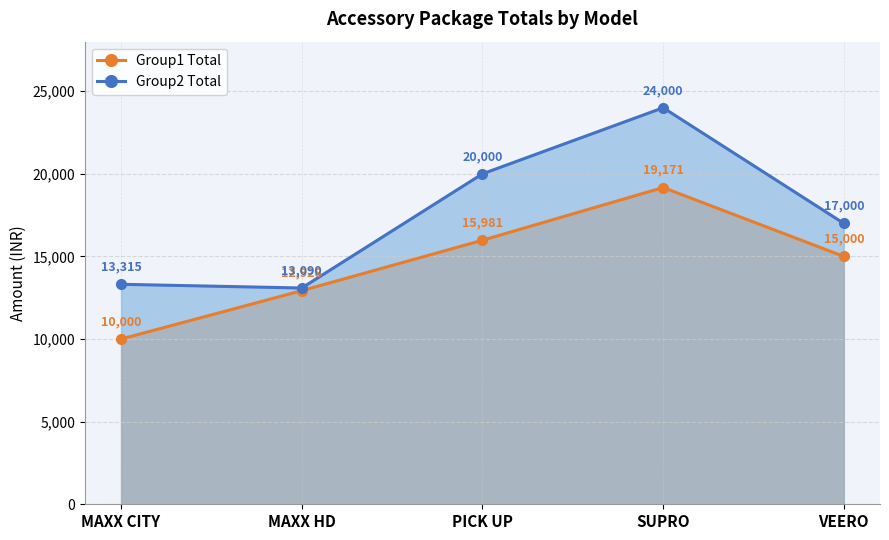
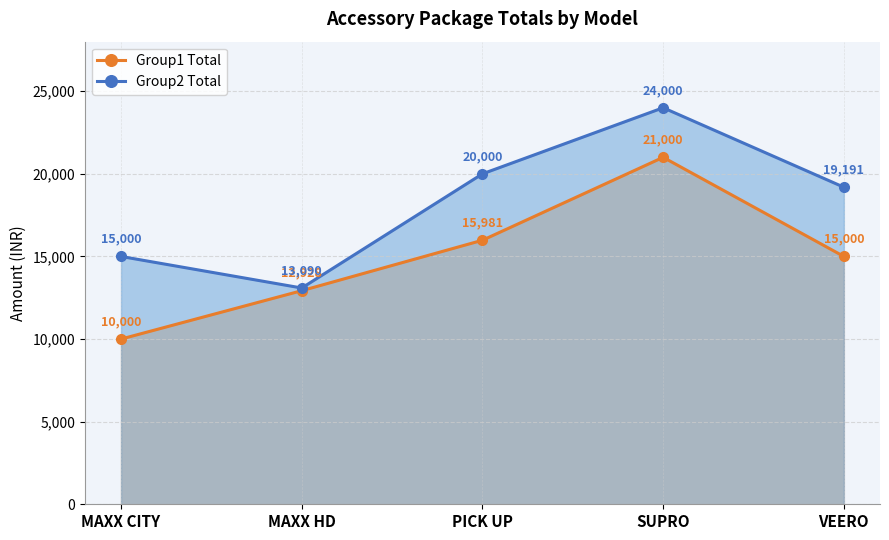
  {
    "Group1 Total": {
      "MAXX CITY": "10,000",
      "PICK UP": "15,981",
-     "SUPRO": "19,171",
+     "SUPRO": "21,000",
      "VEERO": "15,000"
    },
    "Group2 Total": {
-     "MAXX CITY": "13,315",
+     "MAXX CITY": "15,000",
      "PICK UP": "20,000",
      "SUPRO": "24,000",
-     "VEERO": "17,000"
+     "VEERO": "19,191"
    }
  }
